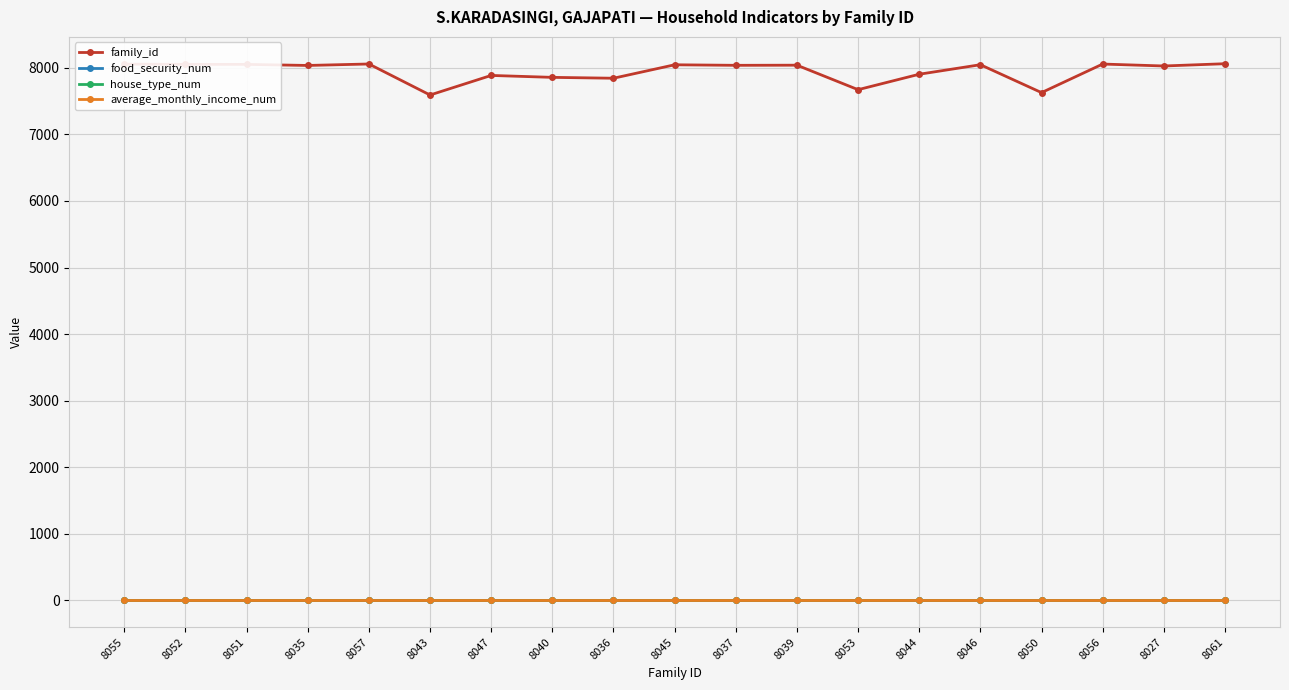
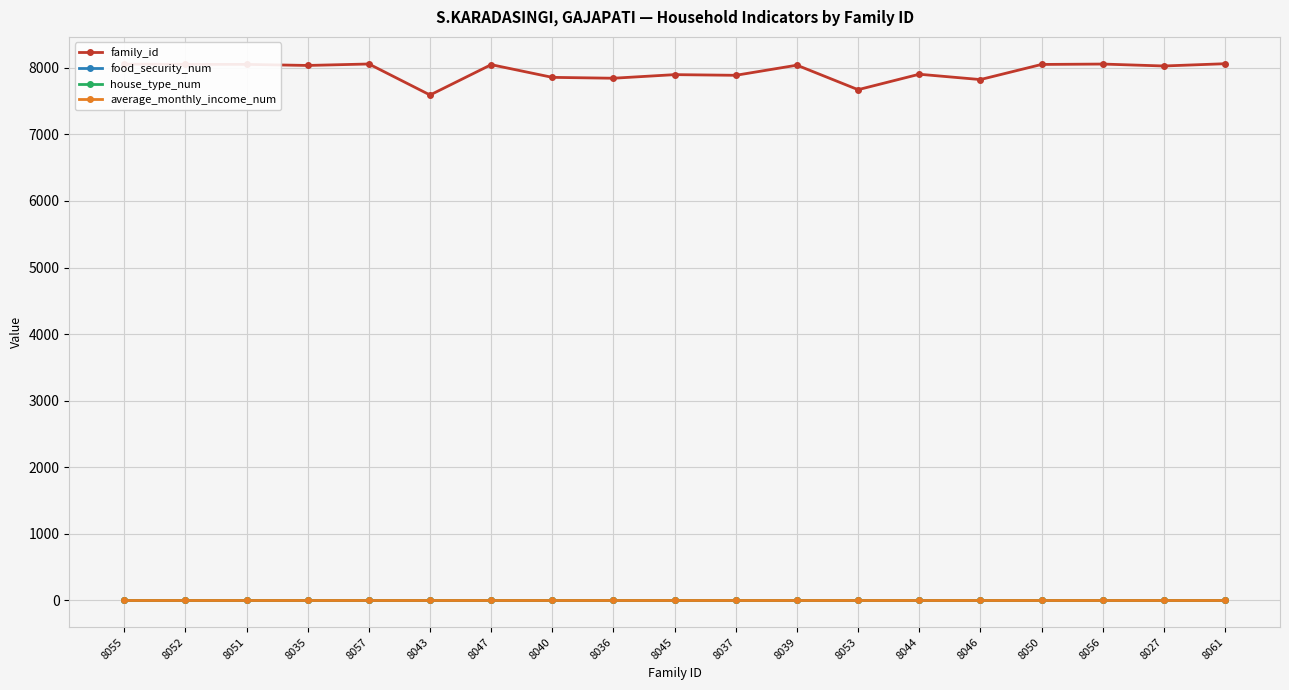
  {
    "family_id": {
      "8035": 8000,
      "8057": 8100,
      "8043": 7600,
-     "8047": 7900,
+     "8047": 8000,
      "8040": 7900,
      "8036": 7800,
-     "8045": 8000,
-     "8037": 8000,
+     "8045": 7900,
+     "8037": 7900,
      "8039": 8000,
      "8053": 7700,
      "8044": 7900,
-     "8046": 8000,
-     "8050": 7600,
+     "8046": 7800,
+     "8050": 8100,
      "8056": 8100,
      "8027": 8000,
      "8061": 8100
    },
    "average_monthly_income_num": {
      "8055": 0,
      "8052": 0,
      "8051": 0,
      "8035": 0,
      "8057": 0,
      "8043": 0,
      "8047": 0,
      "8040": 0,
      "8036": 0,
      "8045": 0,
      "8037": 0,
      "8039": 0,
      "8053": 0,
      "8044": 0,
      "8046": 0,
      "8050": 0,
      "8056": 0,
      "8027": 0,
      "8061": 0
    }
  }
